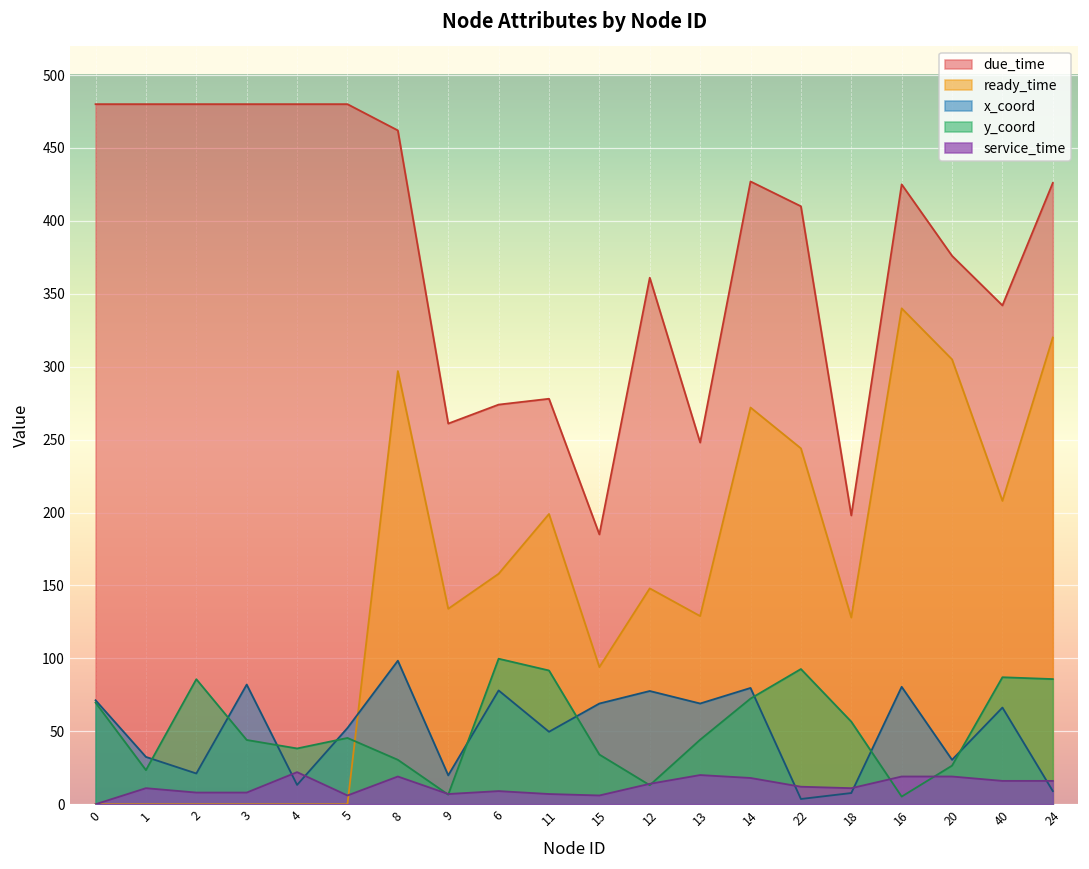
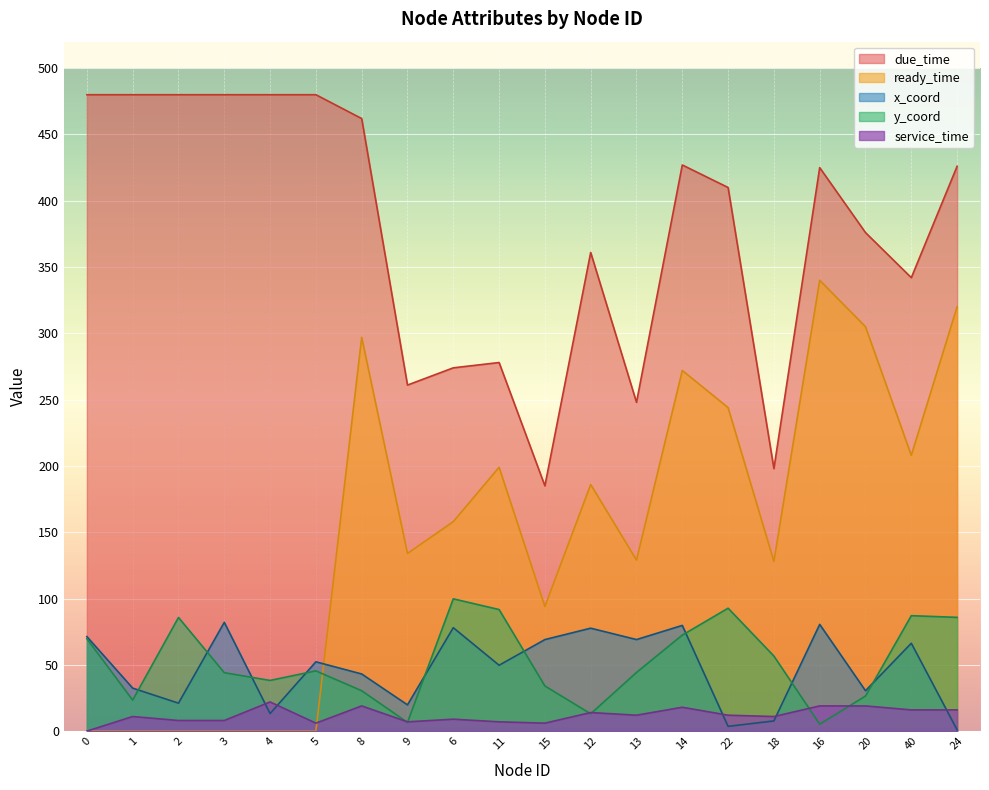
  {
    "due_time": {
      "0": 480,
      "1": 480,
      "2": 480,
      "3": 480,
      "4": 480,
      "5": 480,
      "8": 462,
      "9": 261,
      "6": 274,
      "11": 278,
      "15": 185,
      "12": 361,
      "13": 248,
      "14": 427,
      "22": 410,
      "18": 198,
      "16": 425,
      "20": 376,
      "40": 342,
      "24": 426
    },
    "ready_time": {
      "1": 0,
      "2": 0,
      "3": 0,
      "4": 0,
      "5": 0,
      "8": 297,
      "9": 134,
      "6": 158,
      "11": 199,
      "15": 94,
-     "12": 148,
+     "12": 186,
      "13": 129,
      "14": 272,
      "22": 244,
      "18": 128,
      "16": 340,
      "20": 305,
      "40": 208,
      "24": 320
    },
    "x_coord": {
      "1": 32,
      "2": 21,
      "3": 82,
      "4": 13,
      "5": 52,
-     "8": 98,
+     "8": 43,
      "9": 20,
      "6": 78,
      "11": 50,
      "15": 69,
      "12": 78,
      "13": 69,
      "14": 80,
      "22": 4,
      "18": 8,
      "16": 81,
      "20": 30,
      "40": 66,
-     "24": 9
+     "24": 1
    },
    "y_coord": {
      "1": 23,
      "2": 86,
      "3": 44,
      "4": 38,
      "5": 45,
      "8": 30,
      "6": 100,
      "11": 92,
      "15": 34,
      "13": 44,
      "14": 72,
      "22": 93,
      "18": 57,
      "16": 5,
      "20": 26,
      "40": 87,
      "24": 86
    },
    "service_time": {
      "1": 11,
      "2": 8,
      "3": 8,
      "4": 22,
      "5": 6,
      "8": 19,
      "6": 9,
      "11": 7,
      "15": 6,
-     "13": 20,
+     "13": 12,
      "14": 18,
      "22": 12,
      "18": 11,
      "16": 19,
      "20": 19,
      "40": 16,
      "24": 16
    }
  }
